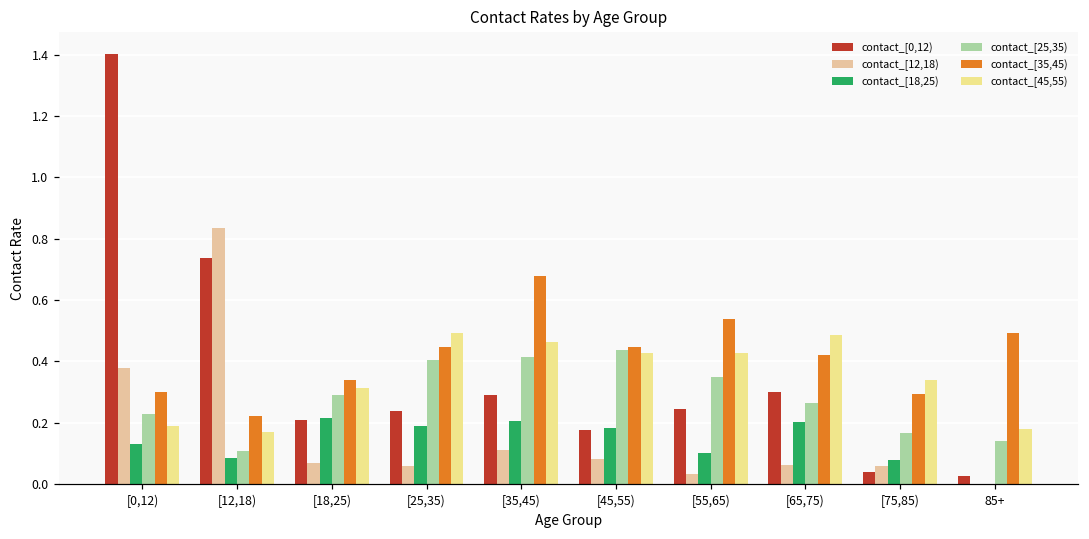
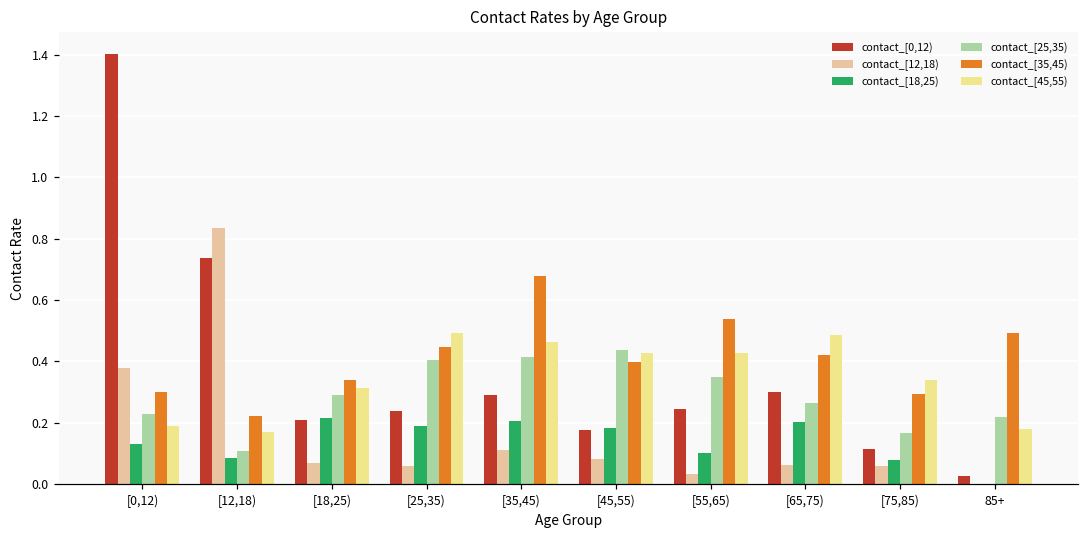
  {
    "contact_[0,12)": {
      "[0,12)": 1.40,
      "[12,18)": 0.74,
      "[18,25)": 0.21,
      "[25,35)": 0.24,
      "[35,45)": 0.29,
      "[45,55)": 0.18,
      "[55,65)": 0.24,
      "[65,75)": 0.30,
-     "[75,85)": 0.04,
+     "[75,85)": 0.12,
      "85+": 0.03
    },
    "contact_[18,25)": {
      "[0,12)": 0.13,
      "[12,18)": 0.08,
      "[18,25)": 0.22,
      "[25,35)": 0.19,
      "[35,45)": 0.21,
      "[45,55)": 0.18,
      "[55,65)": 0.10,
      "[65,75)": 0.20,
      "[75,85)": 0.08,
      "85+": 0.00
    },
    "contact_[25,35)": {
      "[0,12)": 0.23,
      "[12,18)": 0.11,
      "[18,25)": 0.29,
      "[25,35)": 0.41,
      "[35,45)": 0.41,
      "[45,55)": 0.44,
      "[55,65)": 0.35,
      "[65,75)": 0.26,
      "[75,85)": 0.17,
-     "85+": 0.14
+     "85+": 0.22
    },
    "contact_[35,45)": {
      "[0,12)": 0.30,
      "[12,18)": 0.22,
      "[18,25)": 0.34,
      "[25,35)": 0.45,
      "[35,45)": 0.68,
-     "[45,55)": 0.45,
+     "[45,55)": 0.40,
      "[55,65)": 0.54,
      "[65,75)": 0.42,
      "[75,85)": 0.29,
      "85+": 0.49
    }
  }
